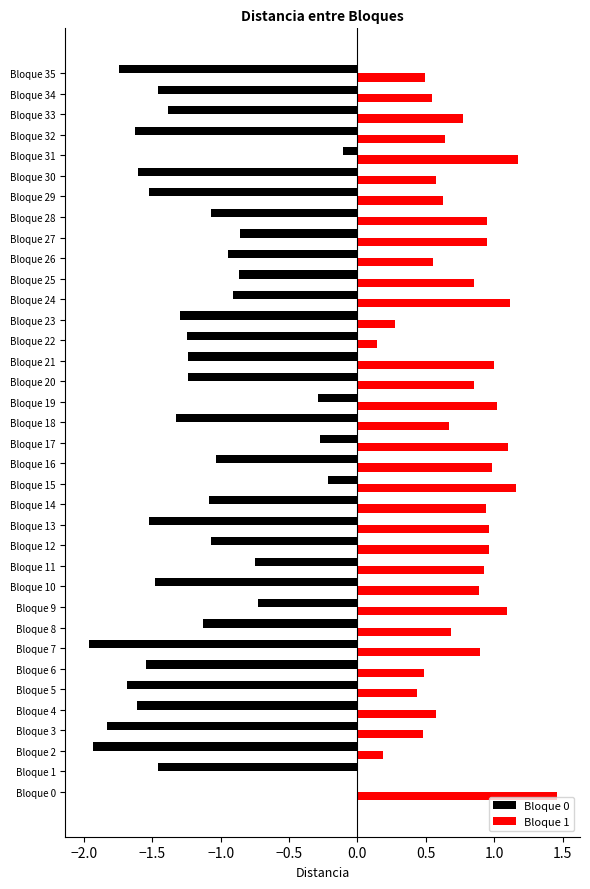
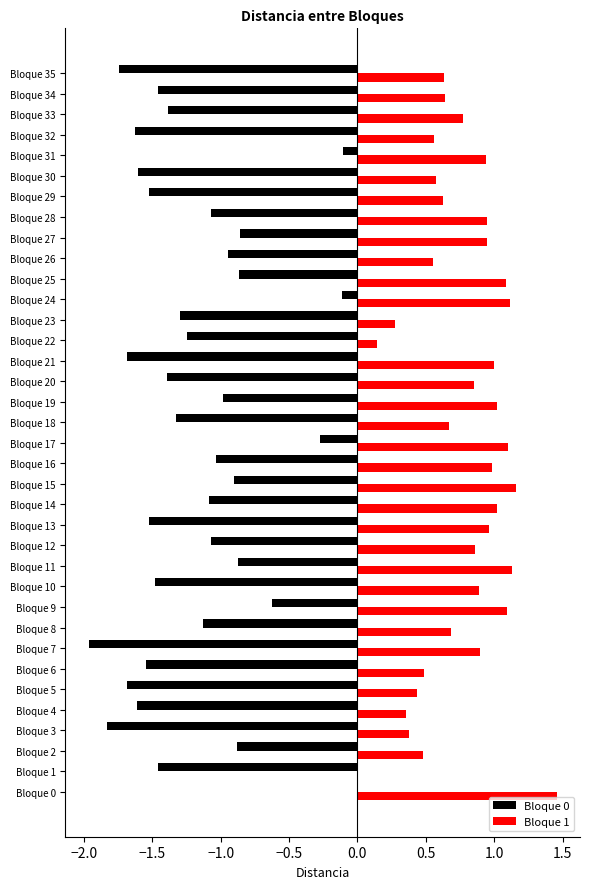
  {
    "Bloque 0": {
      "Bloque 35": -1.74,
      "Bloque 34": -1.46,
      "Bloque 33": -1.39,
      "Bloque 32": -1.63,
      "Bloque 31": -0.11,
      "Bloque 30": -1.60,
      "Bloque 29": -1.52,
      "Bloque 28": -1.07,
      "Bloque 27": -0.86,
      "Bloque 26": -0.95,
      "Bloque 25": -0.86,
-     "Bloque 24": -0.91,
+     "Bloque 24": -0.12,
      "Bloque 23": -1.30,
      "Bloque 22": -1.24,
-     "Bloque 21": -1.24,
-     "Bloque 20": -1.24,
-     "Bloque 19": -0.29,
+     "Bloque 21": -1.68,
+     "Bloque 20": -1.39,
+     "Bloque 19": -0.98,
      "Bloque 18": -1.32,
      "Bloque 17": -0.27,
      "Bloque 16": -1.03,
-     "Bloque 15": -0.22,
+     "Bloque 15": -0.90,
      "Bloque 14": -1.08,
      "Bloque 13": -1.52,
      "Bloque 12": -1.07,
-     "Bloque 11": -0.75,
+     "Bloque 11": -0.87,
      "Bloque 10": -1.48,
-     "Bloque 9": -0.72,
+     "Bloque 9": -0.62,
      "Bloque 8": -1.13,
      "Bloque 7": -1.96,
      "Bloque 6": -1.55,
      "Bloque 5": -1.68,
      "Bloque 4": -1.61,
      "Bloque 3": -1.83,
-     "Bloque 2": -1.93,
+     "Bloque 2": -0.88,
      "Bloque 1": -1.46,
      "Bloque 0": 0.00
    },
    "Bloque 1": {
-     "Bloque 35": 0.49,
-     "Bloque 34": 0.54,
+     "Bloque 35": 0.63,
+     "Bloque 34": 0.64,
      "Bloque 33": 0.77,
-     "Bloque 32": 0.64,
-     "Bloque 31": 1.17,
+     "Bloque 32": 0.56,
+     "Bloque 31": 0.94,
      "Bloque 30": 0.57,
      "Bloque 29": 0.63,
      "Bloque 28": 0.94,
      "Bloque 27": 0.94,
      "Bloque 26": 0.55,
-     "Bloque 25": 0.85,
+     "Bloque 25": 1.08,
      "Bloque 24": 1.12,
      "Bloque 23": 0.27,
      "Bloque 22": 0.14,
      "Bloque 21": 1.00,
      "Bloque 20": 0.85,
      "Bloque 19": 1.02,
      "Bloque 18": 0.67,
      "Bloque 17": 1.10,
      "Bloque 16": 0.98,
      "Bloque 15": 1.16,
-     "Bloque 14": 0.94,
+     "Bloque 14": 1.02,
      "Bloque 13": 0.96,
-     "Bloque 12": 0.96,
-     "Bloque 11": 0.93,
+     "Bloque 12": 0.86,
+     "Bloque 11": 1.13,
      "Bloque 10": 0.89,
      "Bloque 9": 1.09,
      "Bloque 8": 0.69,
      "Bloque 7": 0.90,
      "Bloque 6": 0.49,
      "Bloque 5": 0.44,
-     "Bloque 4": 0.57,
-     "Bloque 3": 0.48,
-     "Bloque 2": 0.19,
+     "Bloque 4": 0.35,
+     "Bloque 3": 0.37,
+     "Bloque 2": 0.48,
      "Bloque 1": 0.00,
      "Bloque 0": 1.46
    }
  }
